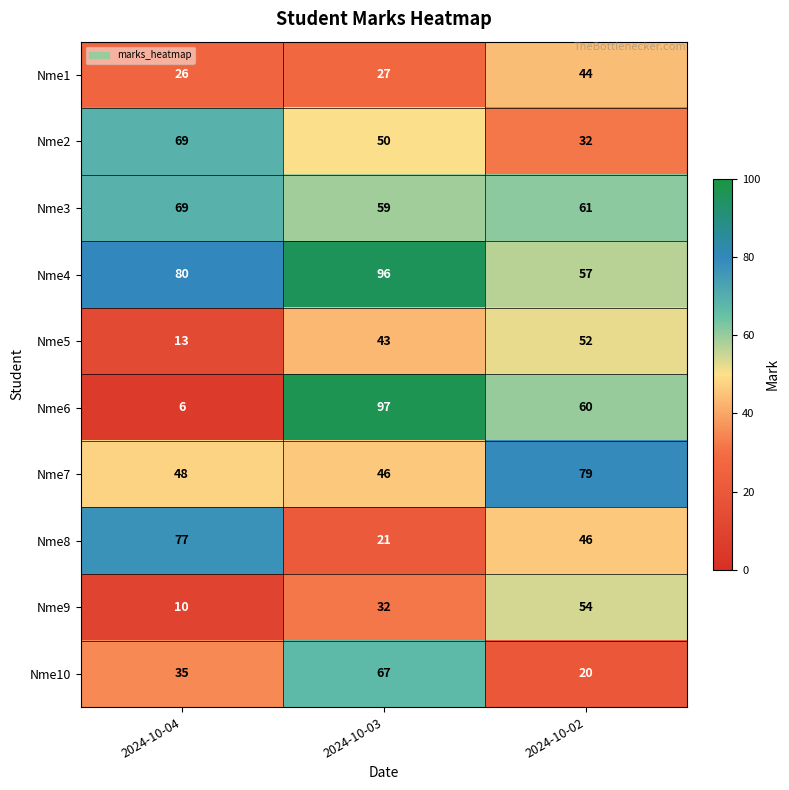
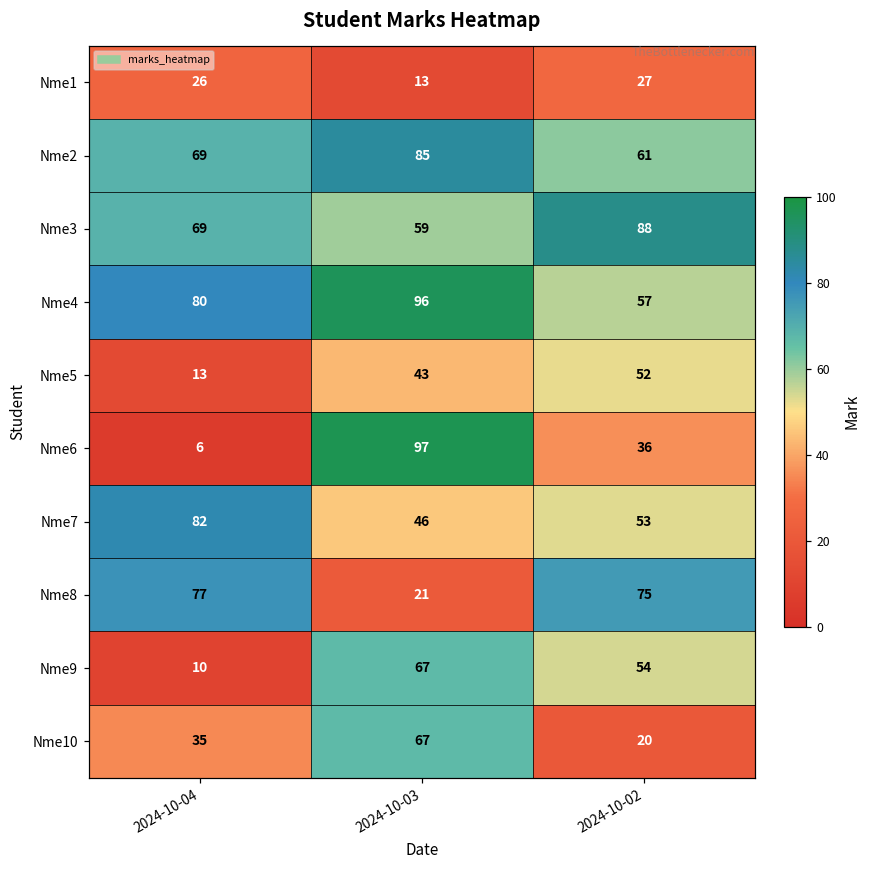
  {
    "Nme1": {
      "2024-10-04": 26,
-     "2024-10-03": 27,
-     "2024-10-02": 44
+     "2024-10-03": 13,
+     "2024-10-02": 27
    },
    "Nme2": {
      "2024-10-04": 69,
-     "2024-10-03": 50,
-     "2024-10-02": 32
+     "2024-10-03": 85,
+     "2024-10-02": 61
    },
    "Nme3": {
      "2024-10-04": 69,
      "2024-10-03": 59,
-     "2024-10-02": 61
+     "2024-10-02": 88
    },
    "Nme4": {
      "2024-10-04": 80,
      "2024-10-03": 96,
      "2024-10-02": 57
    },
    "Nme5": {
      "2024-10-04": 13,
      "2024-10-03": 43,
      "2024-10-02": 52
    },
    "Nme6": {
      "2024-10-04": 6,
      "2024-10-03": 97,
-     "2024-10-02": 60
+     "2024-10-02": 36
    },
    "Nme7": {
-     "2024-10-04": 48,
+     "2024-10-04": 82,
      "2024-10-03": 46,
-     "2024-10-02": 79
+     "2024-10-02": 53
    },
    "Nme8": {
      "2024-10-04": 77,
      "2024-10-03": 21,
-     "2024-10-02": 46
+     "2024-10-02": 75
    },
    "Nme9": {
      "2024-10-04": 10,
-     "2024-10-03": 32,
+     "2024-10-03": 67,
      "2024-10-02": 54
    },
    "Nme10": {
      "2024-10-04": 35,
      "2024-10-03": 67,
      "2024-10-02": 20
    }
  }
